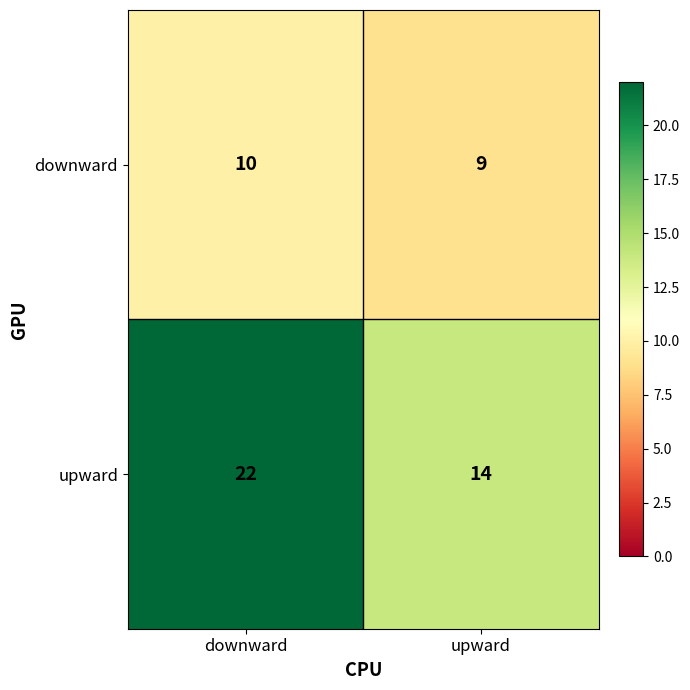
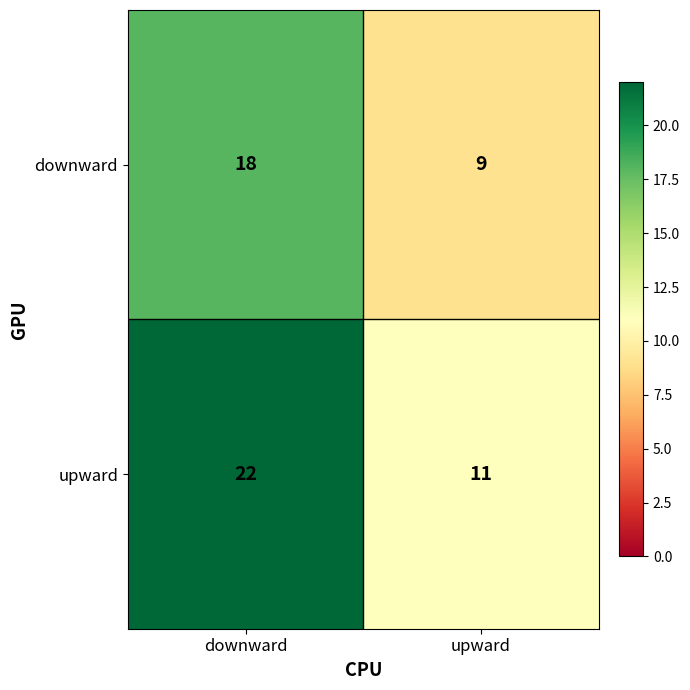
  {
    "downward": {
-     "downward": 10,
+     "downward": 18,
      "upward": 9
    },
    "upward": {
      "downward": 22,
-     "upward": 14
+     "upward": 11
    }
  }
